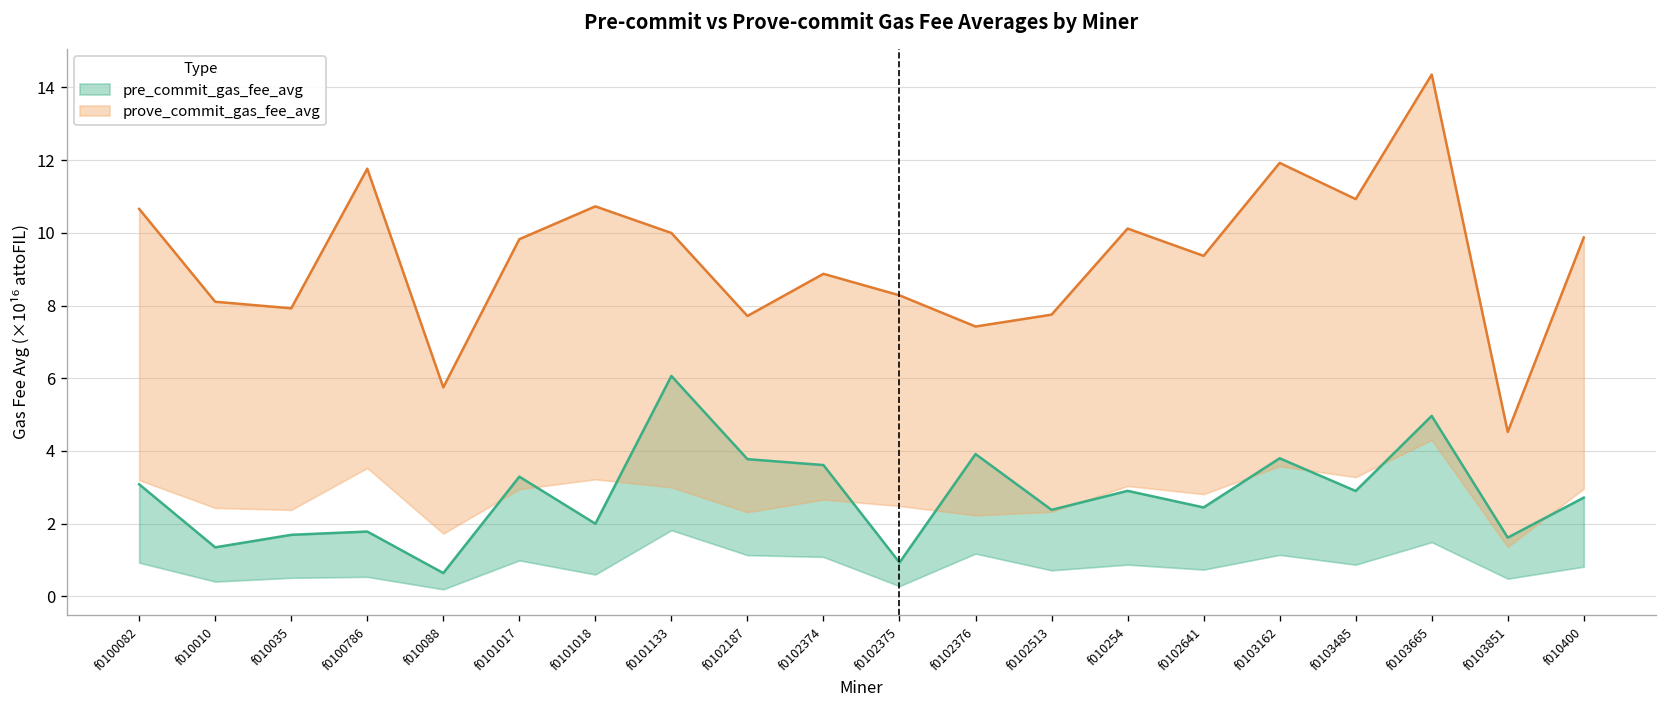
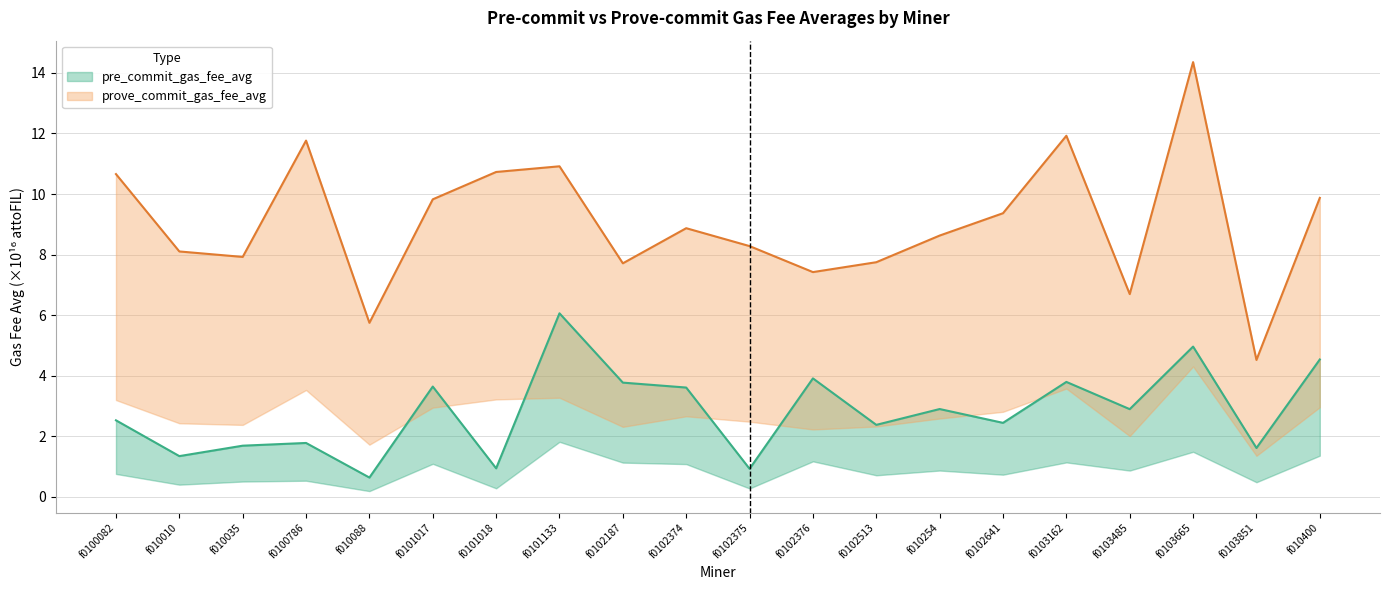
  {
    "pre_commit_gas_fee_avg": {
-     "f0100082": 3.1,
+     "f0100082": 2.5,
      "f010010": 1.3,
      "f010035": 1.7,
      "f0100786": 1.8,
      "f010088": 0.6,
-     "f0101017": 3.3,
-     "f0101018": 2.0,
+     "f0101017": 3.6,
+     "f0101018": 0.9,
      "f0101133": 6.1,
      "f0102187": 3.8,
      "f0102374": 3.6,
      "f0102375": 0.9,
      "f0102376": 3.9,
      "f0102513": 2.4,
      "f010254": 2.9,
      "f0102641": 2.4,
      "f0103162": 3.8,
      "f0103485": 2.9,
      "f0103665": 5.0,
      "f0103851": 1.6,
-     "f010400": 2.7
+     "f010400": 4.5
    },
    "prove_commit_gas_fee_avg": {
      "f0100082": 10.7,
      "f010010": 8.1,
      "f010035": 7.9,
      "f0100786": 11.8,
      "f010088": 5.7,
      "f0101017": 9.8,
      "f0101018": 10.7,
-     "f0101133": 10.0,
+     "f0101133": 10.9,
      "f0102187": 7.7,
      "f0102374": 8.9,
      "f0102375": 8.3,
      "f0102376": 7.4,
      "f0102513": 7.7,
-     "f010254": 10.1,
+     "f010254": 8.6,
      "f0102641": 9.4,
      "f0103162": 11.9,
-     "f0103485": 10.9,
+     "f0103485": 6.7,
      "f0103665": 14.4,
      "f0103851": 4.5,
      "f010400": 9.9
    }
  }
